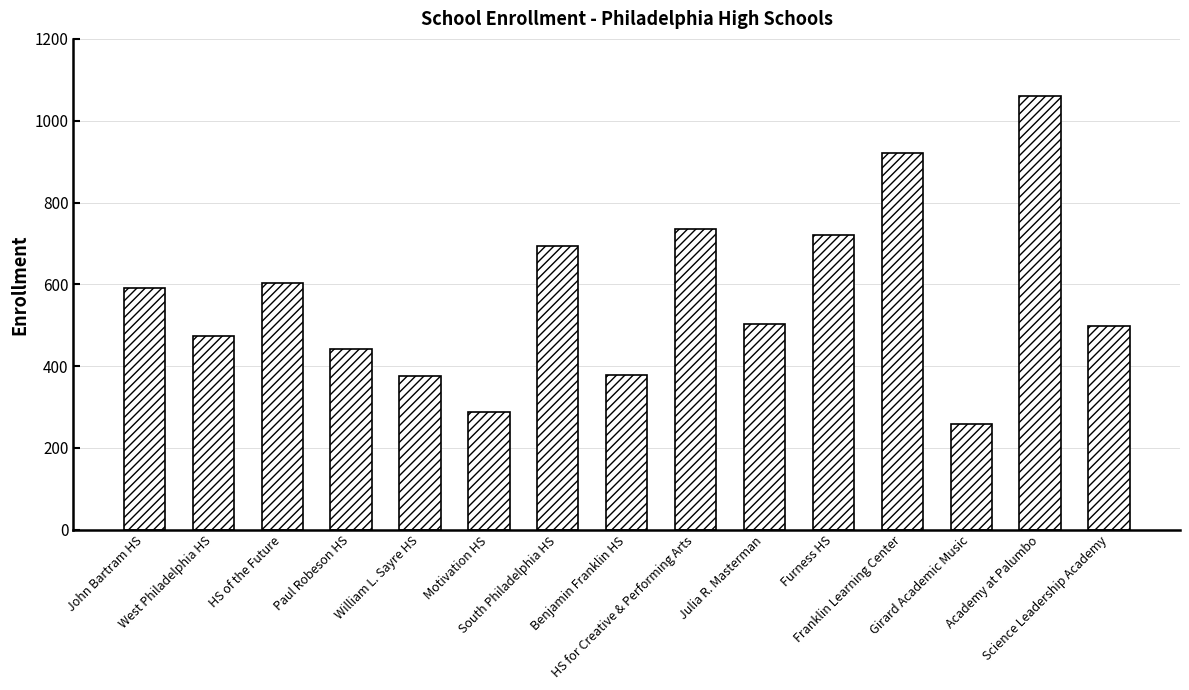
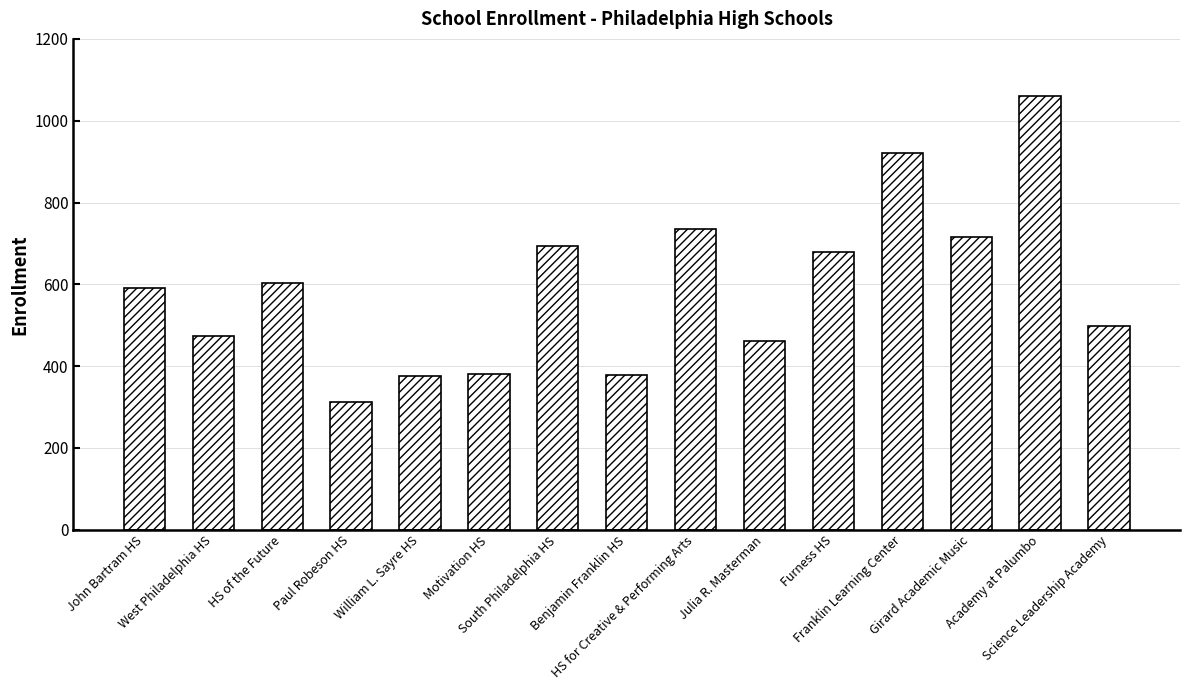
  {
    "John Bartram HS": 590,
    "West Philadelphia HS": 470,
    "HS of the Future": 600,
-   "Paul Robeson HS": 440,
+   "Paul Robeson HS": 310,
    "William L. Sayre HS": 380,
-   "Motivation HS": 290,
+   "Motivation HS": 380,
    "South Philadelphia HS": 690,
    "Benjamin Franklin HS": 380,
    "HS for Creative & Performing Arts": 740,
-   "Julia R. Masterman": 500,
-   "Furness HS": 720,
+   "Julia R. Masterman": 460,
+   "Furness HS": 680,
    "Franklin Learning Center": 920,
-   "Girard Academic Music": 260,
+   "Girard Academic Music": 720,
    "Academy at Palumbo": 1060,
    "Science Leadership Academy": 500
  }
